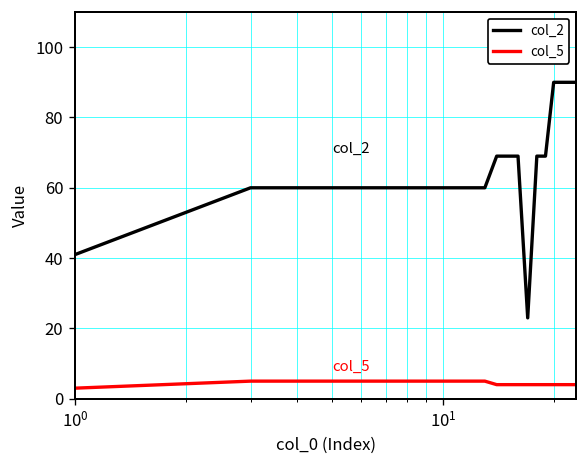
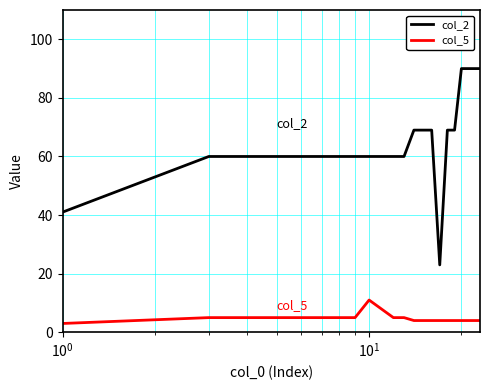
  {
    "col_2": {
      "10^0": 41,
      "10^1": 60
    },
    "col_5": {
      "10^0": 3,
-     "10^1": 5
+     "10^1": 11
    }
  }
